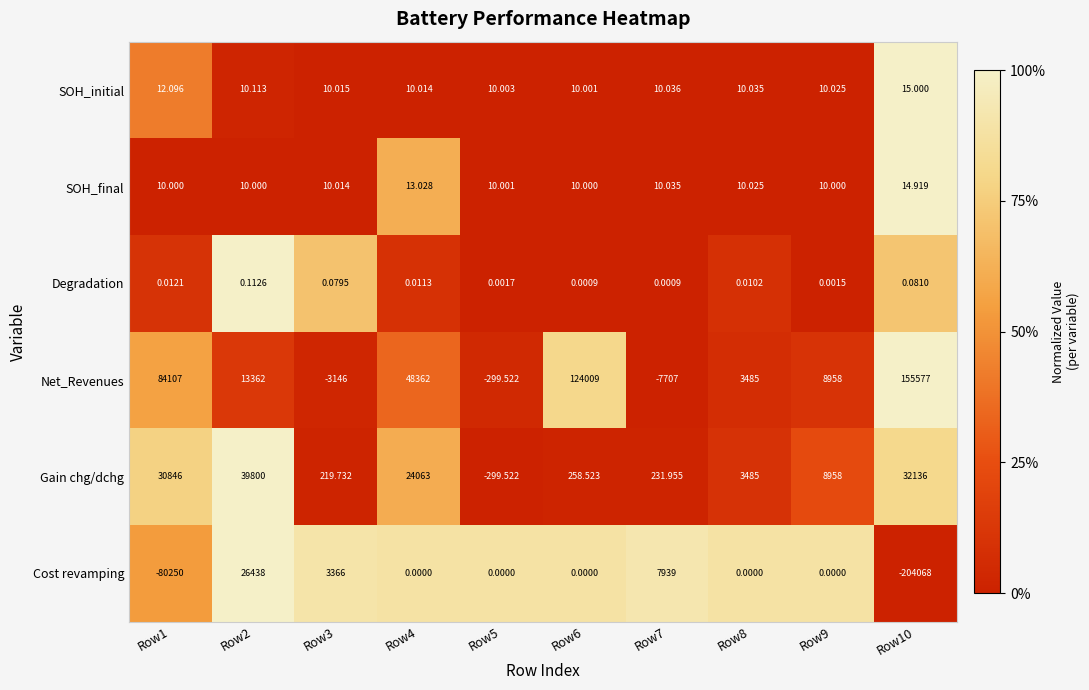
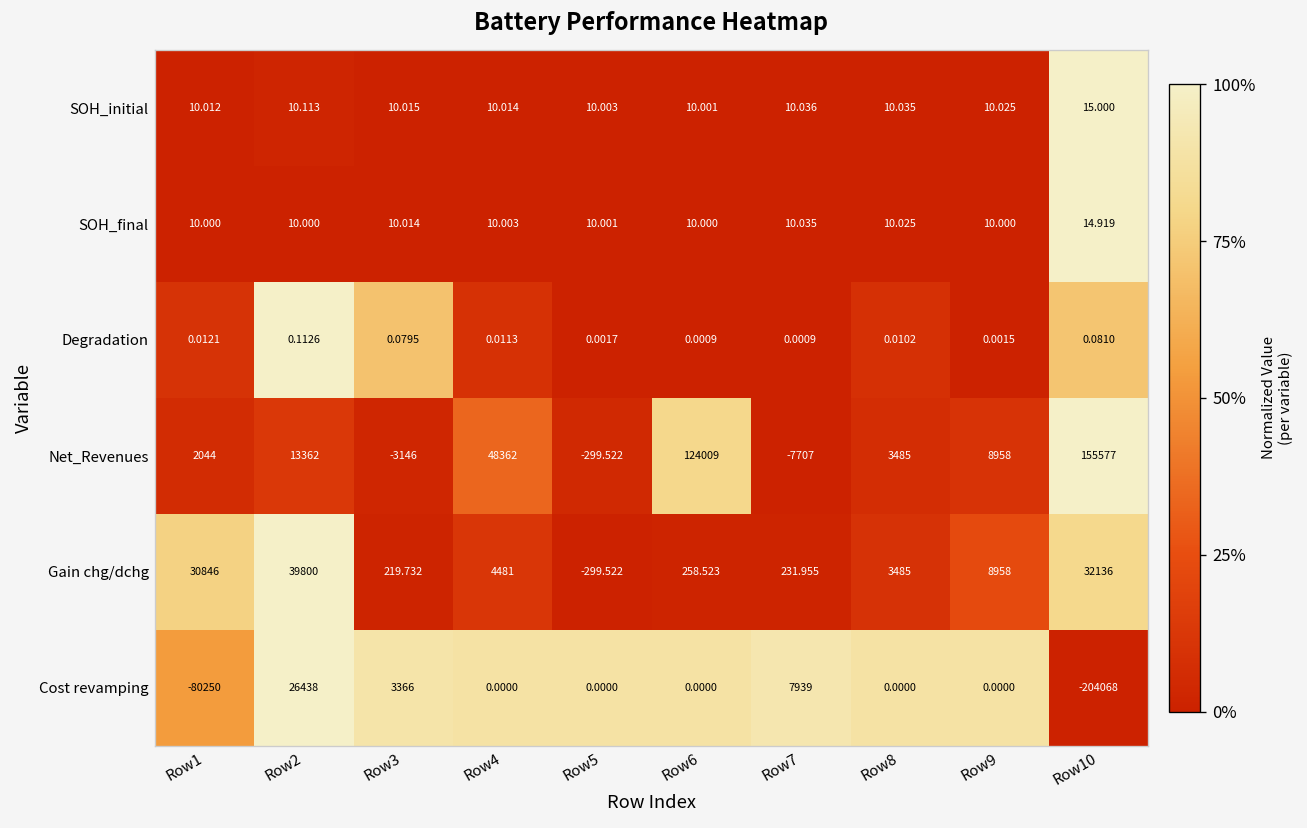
  {
    "SOH_initial": {
-     "Row1": 12.096,
+     "Row1": 10.012,
      "Row2": 10.113,
      "Row3": 10.015,
      "Row4": 10.014,
      "Row5": 10.003,
      "Row6": 10.001,
      "Row7": 10.036,
      "Row8": 10.035,
      "Row9": 10.025,
      "Row10": 15.000
    },
    "SOH_final": {
      "Row1": 10.000,
      "Row2": 10.000,
      "Row3": 10.014,
-     "Row4": 13.028,
+     "Row4": 10.003,
      "Row5": 10.001,
      "Row6": 10.000,
      "Row7": 10.035,
      "Row8": 10.025,
      "Row9": 10.000,
      "Row10": 14.919
    },
    "Degradation": {
      "Row1": 0.0121,
      "Row2": 0.1126,
      "Row3": 0.0795,
      "Row4": 0.0113,
      "Row5": 0.0017,
      "Row6": 0.0009,
      "Row7": 0.0009,
      "Row8": 0.0102,
      "Row9": 0.0015,
      "Row10": 0.0810
    },
    "Net_Revenues": {
-     "Row1": 84107,
+     "Row1": 2044,
      "Row2": 13362,
      "Row3": -3146,
      "Row4": 48362,
      "Row5": -299.522,
      "Row6": 124009,
      "Row7": -7707,
      "Row8": 3485,
      "Row9": 8958,
      "Row10": 155577
    },
    "Gain chg/dchg": {
      "Row1": 30846,
      "Row2": 39800,
      "Row3": 219.732,
-     "Row4": 24063,
+     "Row4": 4481,
      "Row5": -299.522,
      "Row6": 258.523,
      "Row7": 231.955,
      "Row8": 3485,
      "Row9": 8958,
      "Row10": 32136
    },
    "Cost revamping": {
      "Row1": -80250,
      "Row2": 26438,
      "Row3": 3366,
      "Row4": 0.0000,
      "Row5": 0.0000,
      "Row6": 0.0000,
      "Row7": 7939,
      "Row8": 0.0000,
      "Row9": 0.0000,
      "Row10": -204068
    }
  }
